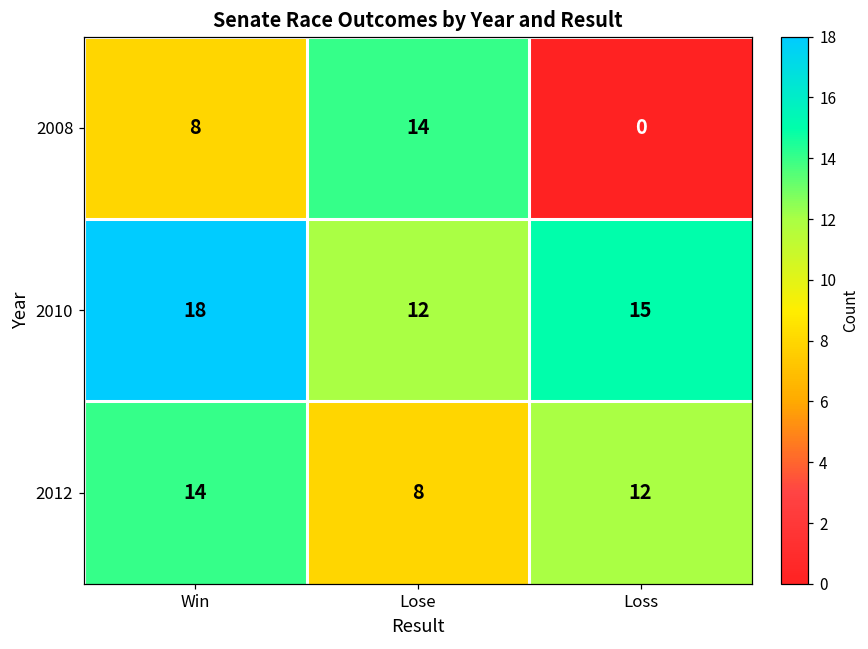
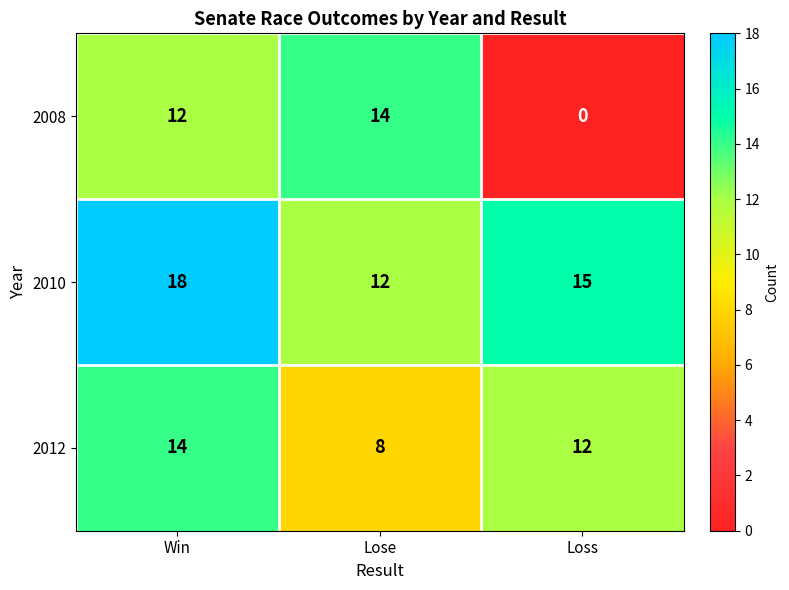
  {
    "2008": {
-     "Win": 8,
+     "Win": 12,
      "Lose": 14,
      "Loss": 0
    },
    "2010": {
      "Win": 18,
      "Lose": 12,
      "Loss": 15
    },
    "2012": {
      "Win": 14,
      "Lose": 8,
      "Loss": 12
    }
  }
